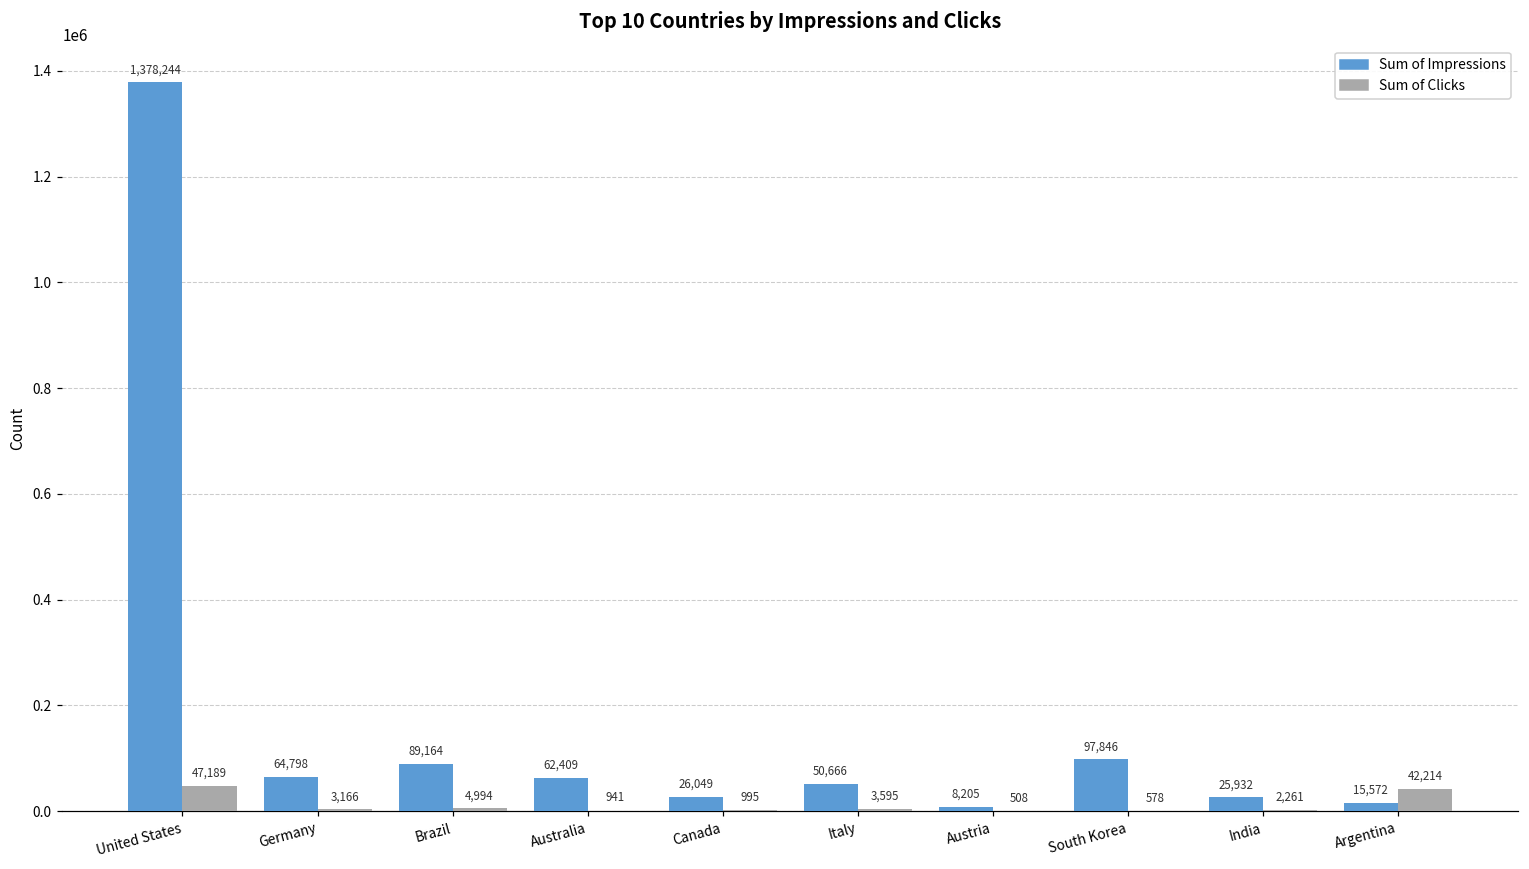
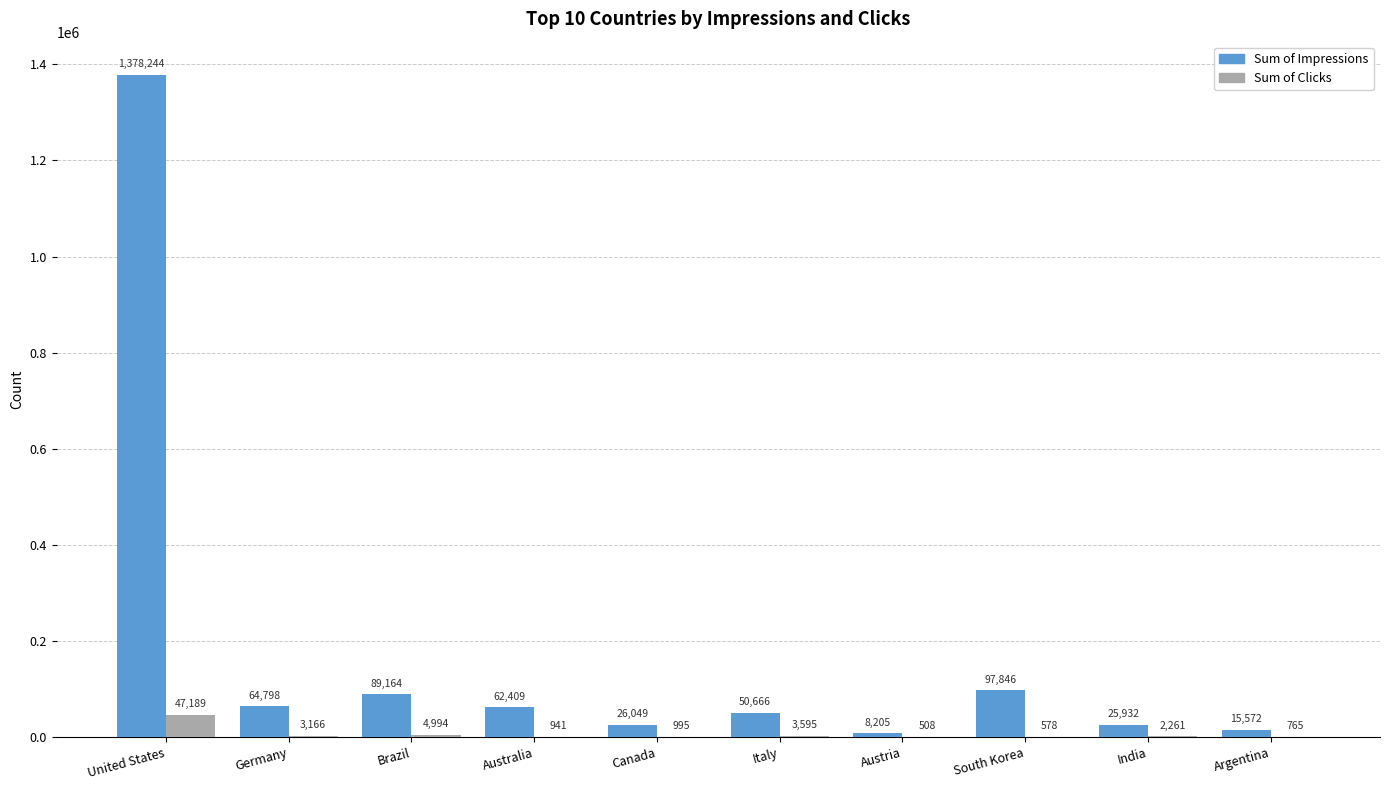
  {
    "Sum of Impressions": {
      "United States": "1,378,244",
      "Germany": "64,798",
      "Brazil": "89,164",
      "Australia": "62,409",
      "Canada": "26,049",
      "Italy": "50,666",
      "Austria": "8,205",
      "South Korea": "97,846",
      "India": "25,932",
      "Argentina": "15,572"
    },
    "Sum of Clicks": {
      "United States": "47,189",
      "Germany": "3,166",
      "Brazil": "4,994",
      "Australia": "941",
      "Canada": "995",
      "Italy": "3,595",
      "Austria": "508",
      "South Korea": "578",
      "India": "2,261",
-     "Argentina": "42,214"
+     "Argentina": "765"
    }
  }
